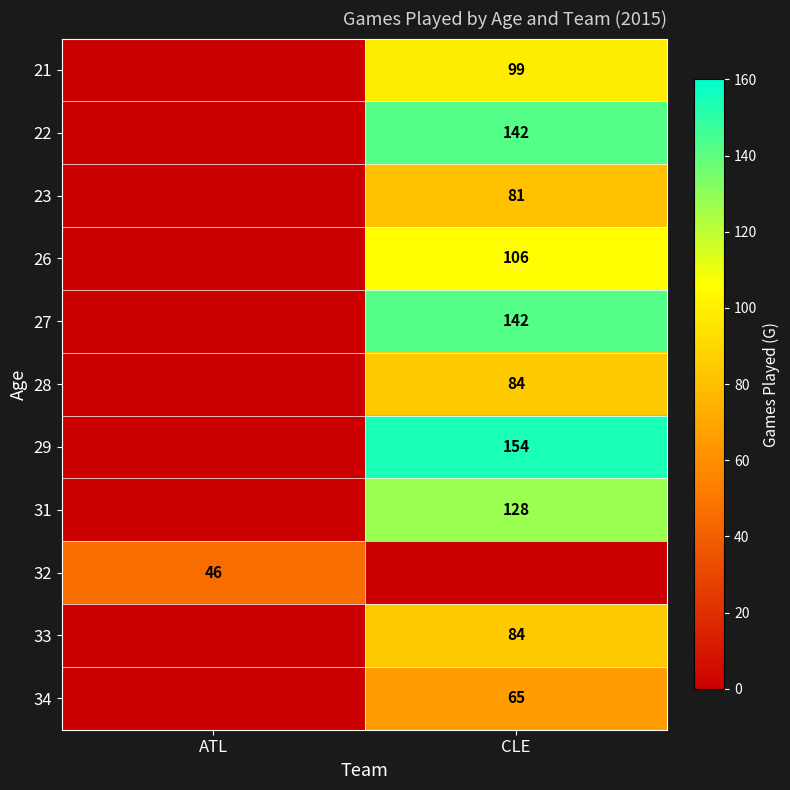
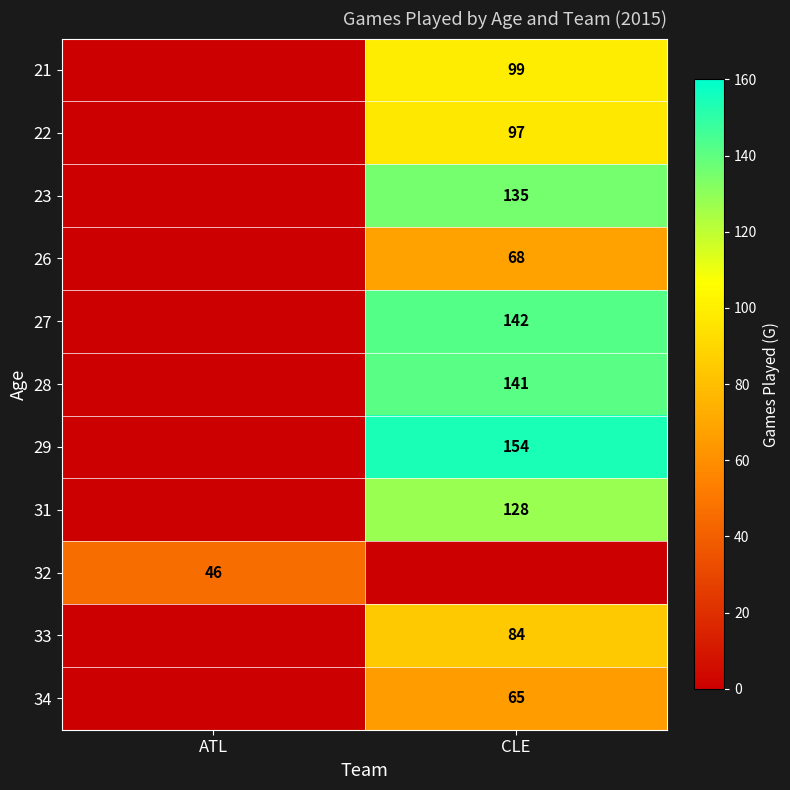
  {
    "21": {
      "CLE": 99
    },
    "22": {
-     "CLE": 142
+     "CLE": 97
    },
    "23": {
-     "CLE": 81
+     "CLE": 135
    },
    "26": {
-     "CLE": 106
+     "CLE": 68
    },
    "27": {
      "CLE": 142
    },
    "28": {
-     "CLE": 84
+     "CLE": 141
    },
    "29": {
      "CLE": 154
    },
    "31": {
      "CLE": 128
    },
    "32": {
      "ATL": 46
    },
    "33": {
      "CLE": 84
    },
    "34": {
      "CLE": 65
    }
  }
